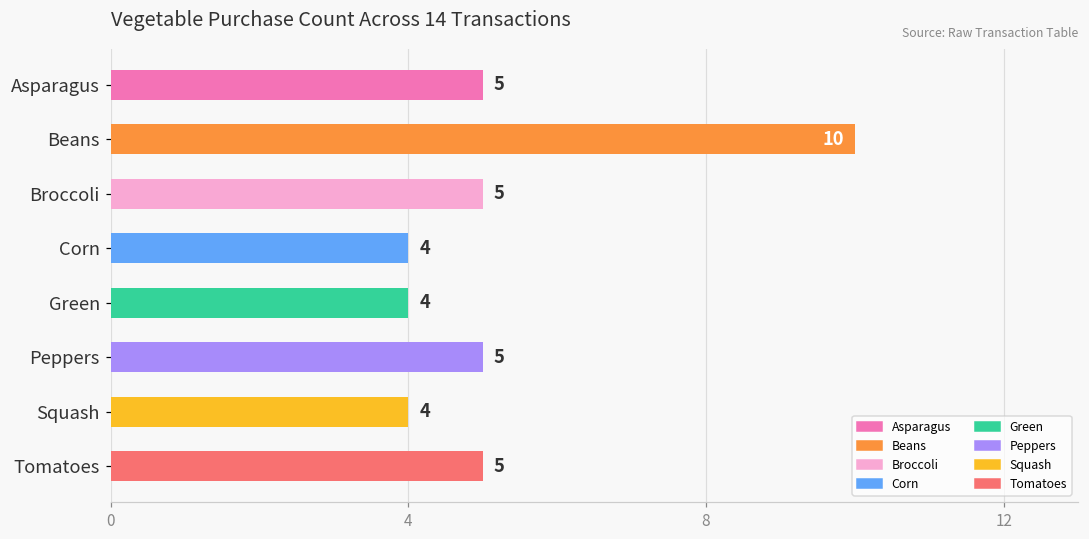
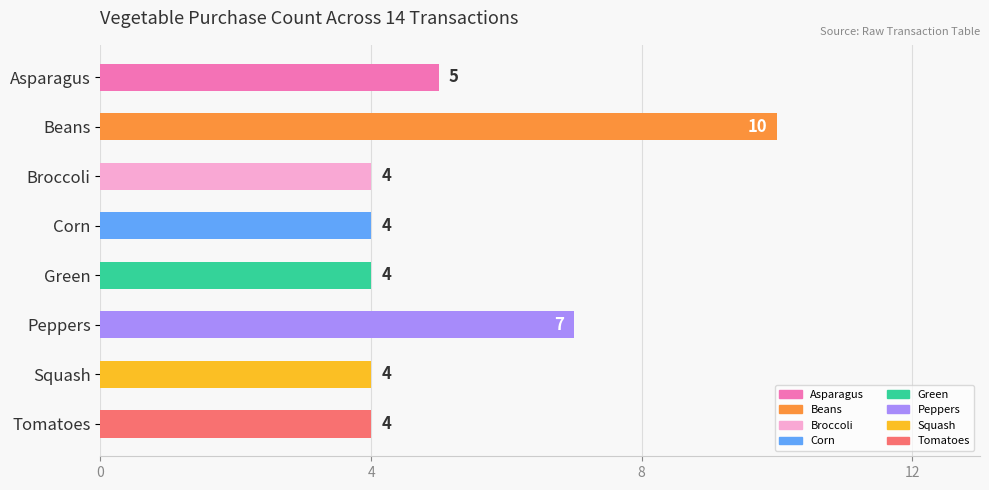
  {
    "Asparagus": 5,
    "Beans": 10,
-   "Broccoli": 5,
+   "Broccoli": 4,
    "Corn": 4,
    "Green": 4,
-   "Peppers": 5,
+   "Peppers": 7,
    "Squash": 4,
-   "Tomatoes": 5
+   "Tomatoes": 4
  }
